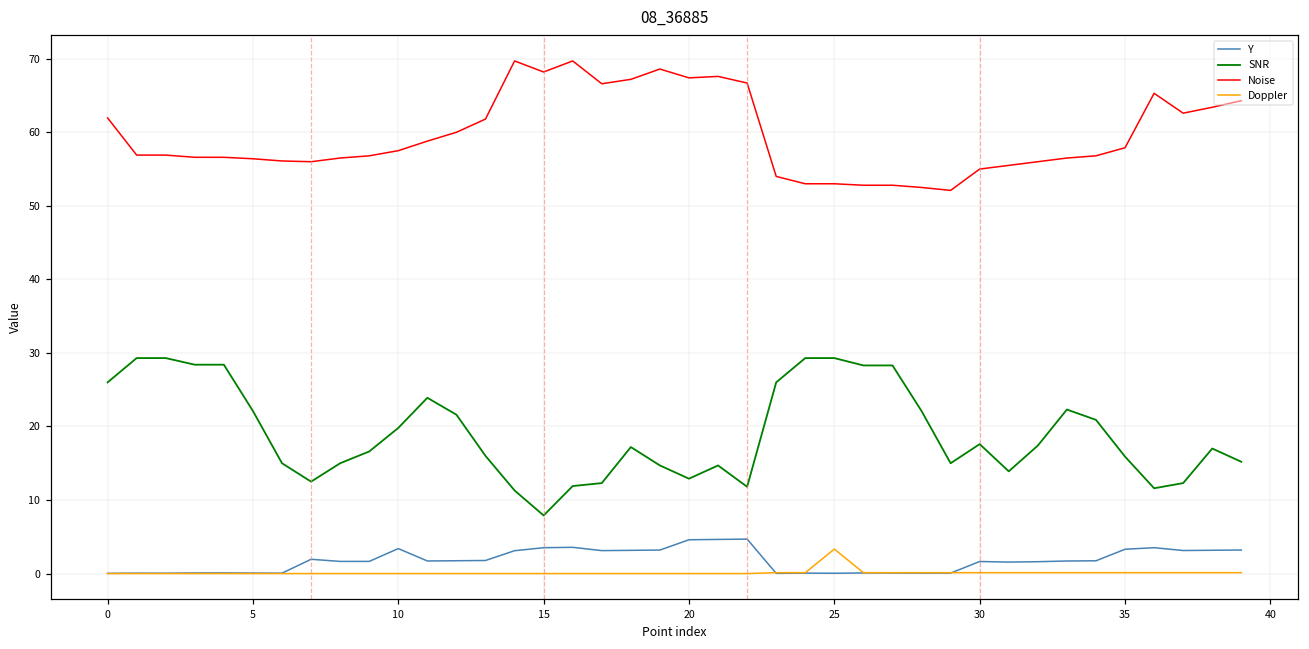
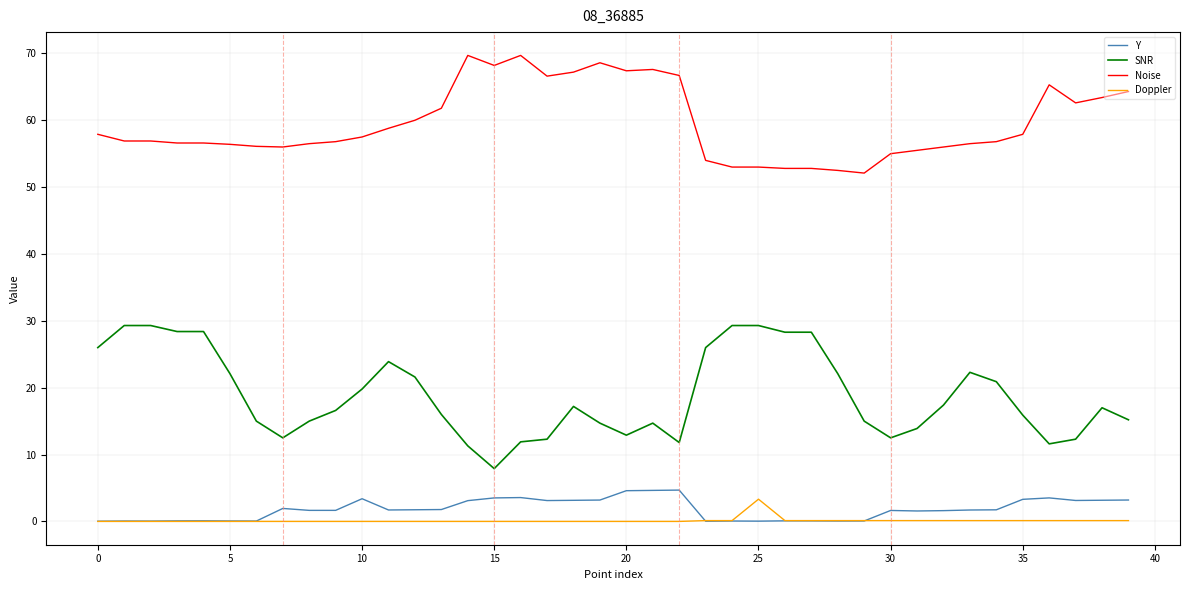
  {
    "Y": {
      "10": 3,
      "15": 4,
      "20": 5,
      "25": 0,
      "30": 2,
      "35": 3
    },
    "SNR": {
      "0": 26,
      "5": 22,
      "10": 20,
      "15": 8,
      "20": 13,
      "25": 29,
-     "30": 18,
+     "30": 13,
      "35": 16
    },
    "Noise": {
-     "0": 62,
+     "0": 58,
      "5": 56,
      "10": 58,
      "15": 68,
      "20": 67,
      "25": 53,
      "30": 55,
      "35": 58
    },
    "Doppler": {
      "10": 0,
      "15": 0,
      "20": 0,
      "25": 3,
      "30": 0,
      "35": 0
    }
  }
